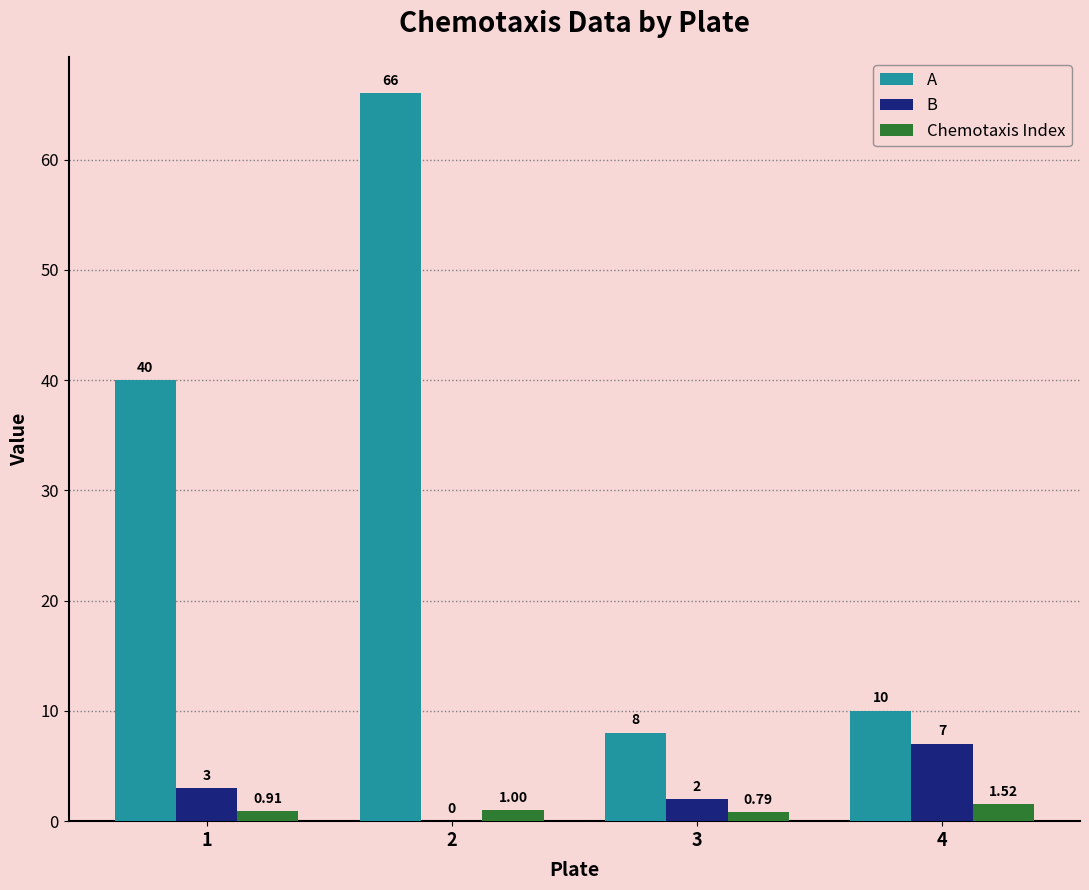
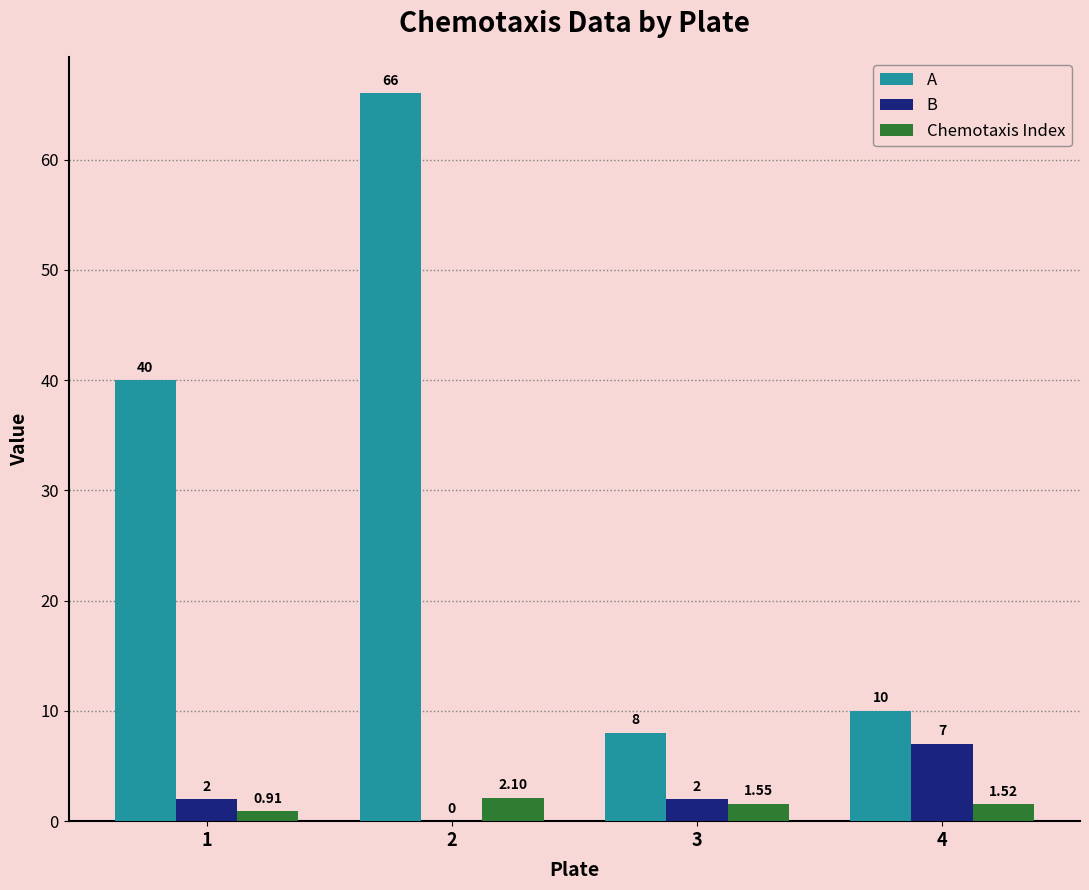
  {
    "A": {
      "1": 40,
      "2": 66,
      "3": 8,
      "4": 10
    },
    "B": {
-     "1": 3,
+     "1": 2,
      "2": 0,
      "3": 2,
      "4": 7
    },
    "Chemotaxis Index": {
      "1": 0.91,
-     "2": 1.00,
-     "3": 0.79,
+     "2": 2.10,
+     "3": 1.55,
      "4": 1.52
    }
  }
